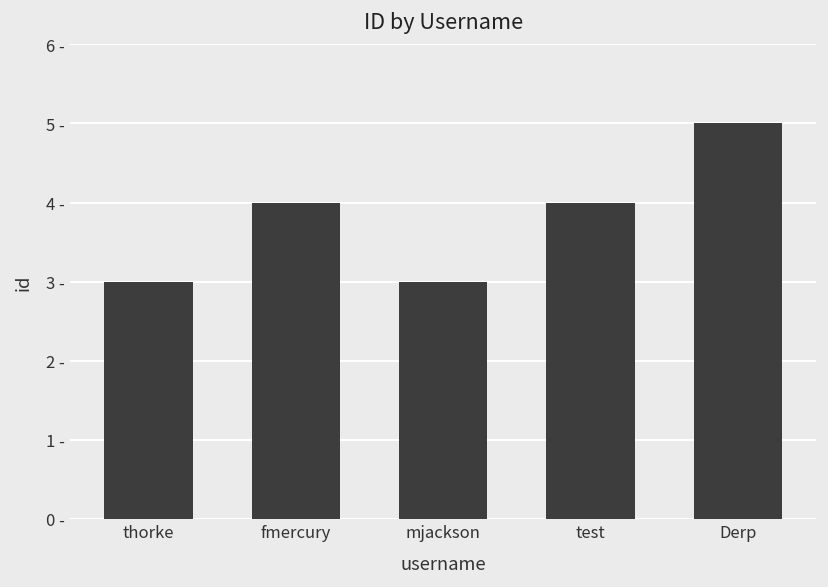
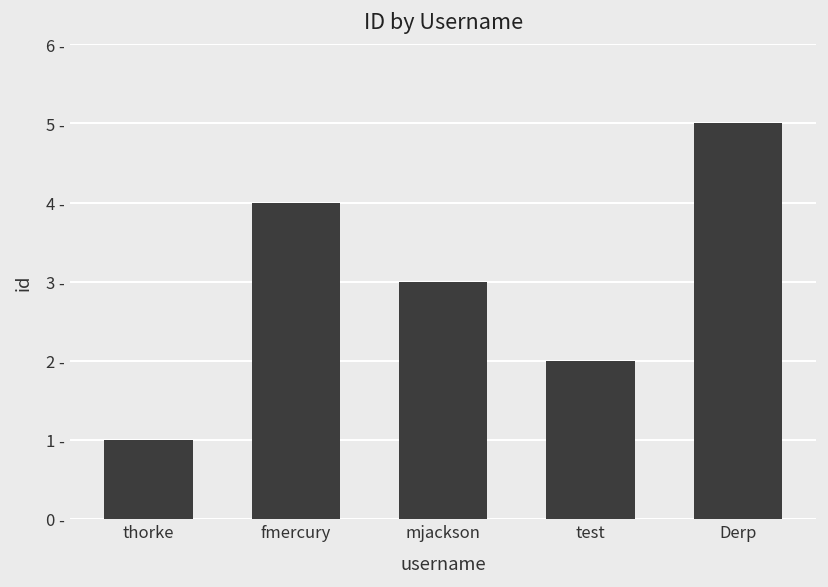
  {
-   "thorke": "3 -",
+   "thorke": "1 -",
    "fmercury": "4 -",
    "mjackson": "3 -",
-   "test": "4 -",
+   "test": "2 -",
    "Derp": "5 -"
  }
